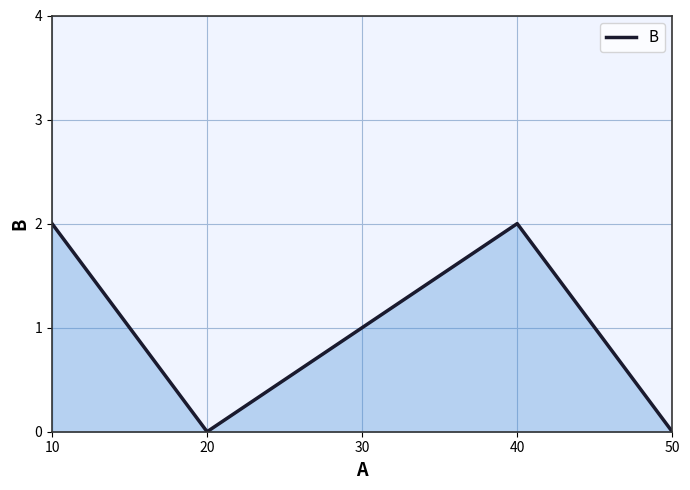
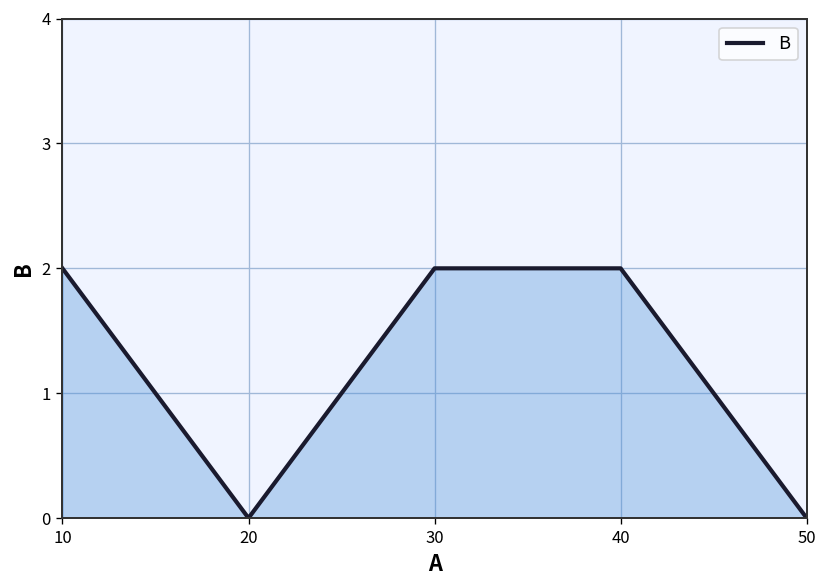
  {
    "10": 2,
    "20": 0,
-   "30": 1,
+   "30": 2,
    "40": 2,
    "50": 0
  }
